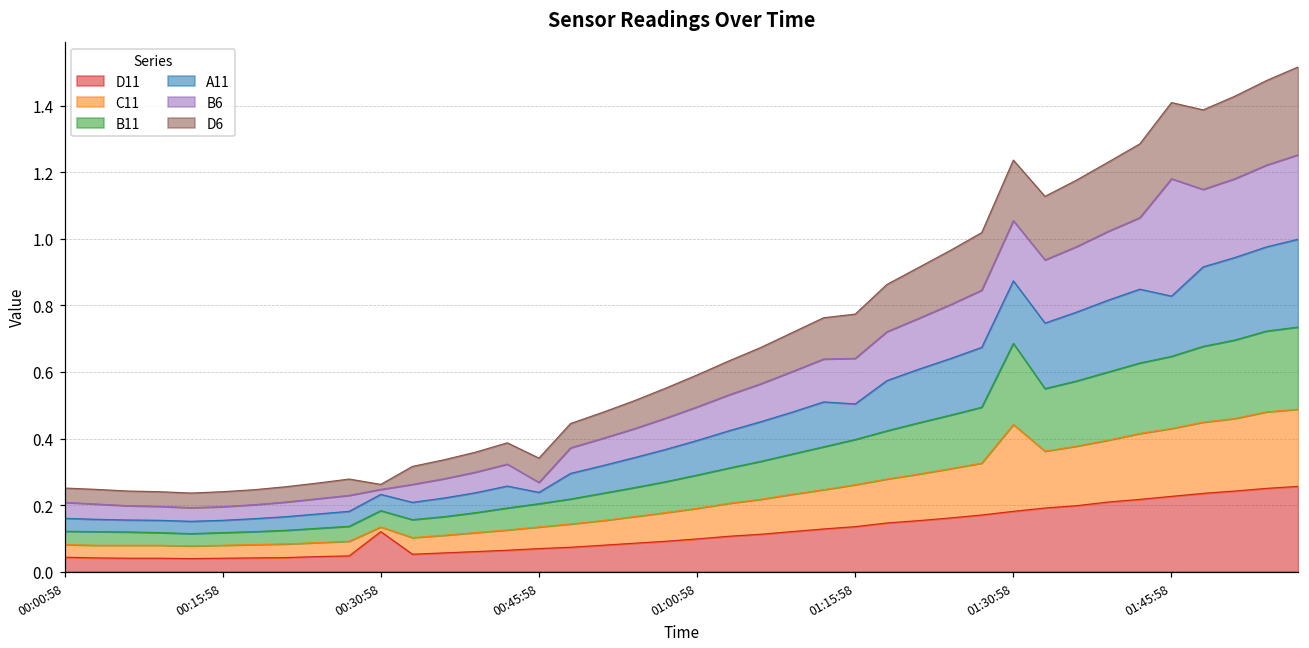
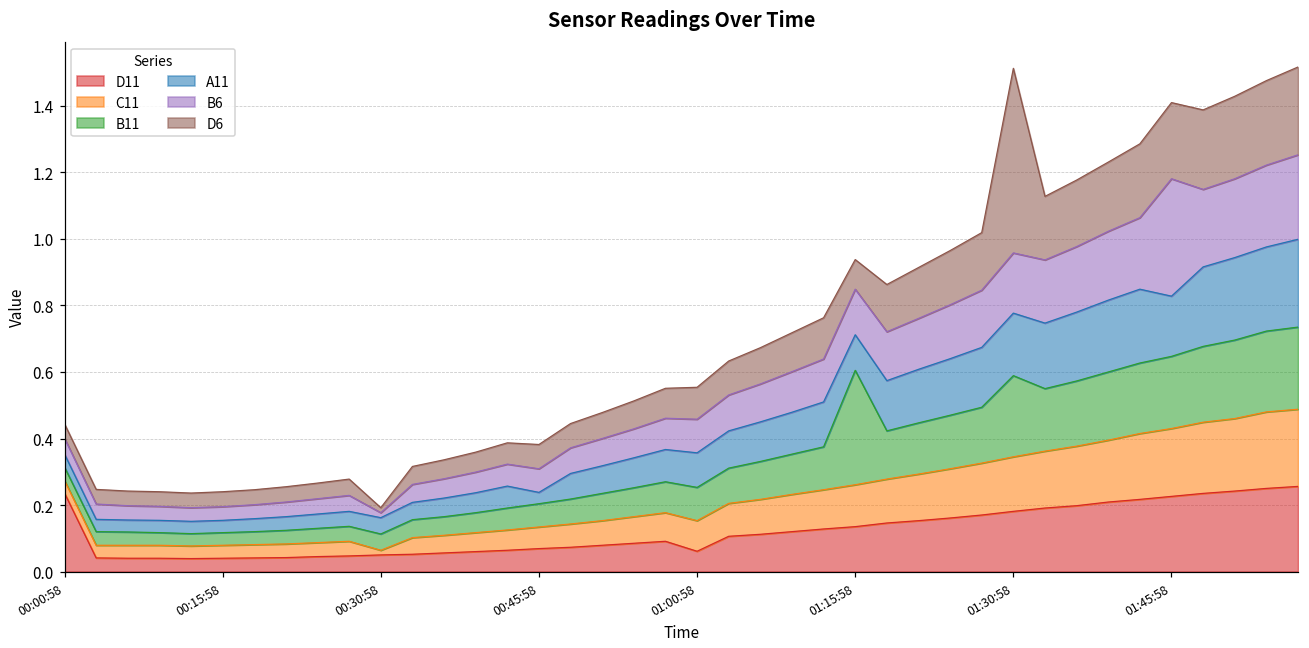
  {
    "D11": {
-     "00:00:58": 0.04,
+     "00:00:58": 0.24,
      "00:15:58": 0.04,
-     "00:30:58": 0.12,
+     "00:30:58": 0.05,
      "00:45:58": 0.07,
-     "01:00:58": 0.10,
+     "01:00:58": 0.06,
      "01:15:58": 0.14,
      "01:30:58": 0.18,
      "01:45:58": 0.23
    },
    "C11": {
      "00:00:58": 0.04,
      "00:15:58": 0.04,
      "00:30:58": 0.01,
      "00:45:58": 0.07,
      "01:00:58": 0.09,
      "01:15:58": 0.13,
-     "01:30:58": 0.26,
+     "01:30:58": 0.16,
      "01:45:58": 0.20
    },
    "B11": {
      "00:00:58": 0.04,
      "00:15:58": 0.04,
      "00:30:58": 0.05,
      "00:45:58": 0.07,
      "01:00:58": 0.10,
-     "01:15:58": 0.14,
+     "01:15:58": 0.34,
      "01:30:58": 0.24,
      "01:45:58": 0.22
    },
    "A11": {
      "00:00:58": 0.04,
      "00:15:58": 0.04,
      "00:30:58": 0.05,
      "00:45:58": 0.03,
      "01:00:58": 0.10,
      "01:15:58": 0.11,
      "01:30:58": 0.19,
      "01:45:58": 0.18
    },
    "B6": {
      "00:00:58": 0.05,
      "00:15:58": 0.04,
      "00:30:58": 0.02,
-     "00:45:58": 0.03,
+     "00:45:58": 0.07,
      "01:00:58": 0.10,
      "01:15:58": 0.14,
      "01:30:58": 0.18,
      "01:45:58": 0.35
    },
    "D6": {
      "00:00:58": 0.04,
      "00:15:58": 0.04,
      "00:30:58": 0.02,
      "00:45:58": 0.07,
      "01:00:58": 0.10,
-     "01:15:58": 0.13,
-     "01:30:58": 0.18,
+     "01:15:58": 0.09,
+     "01:30:58": 0.55,
      "01:45:58": 0.23
    }
  }
